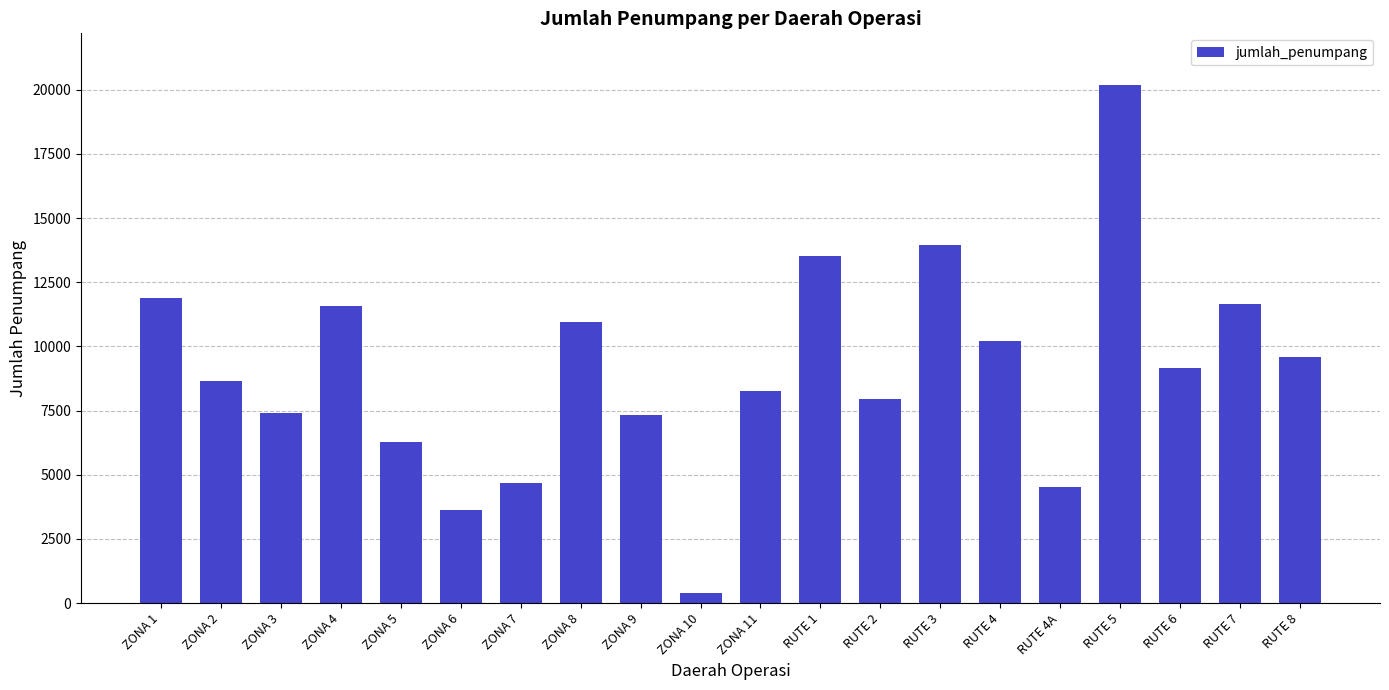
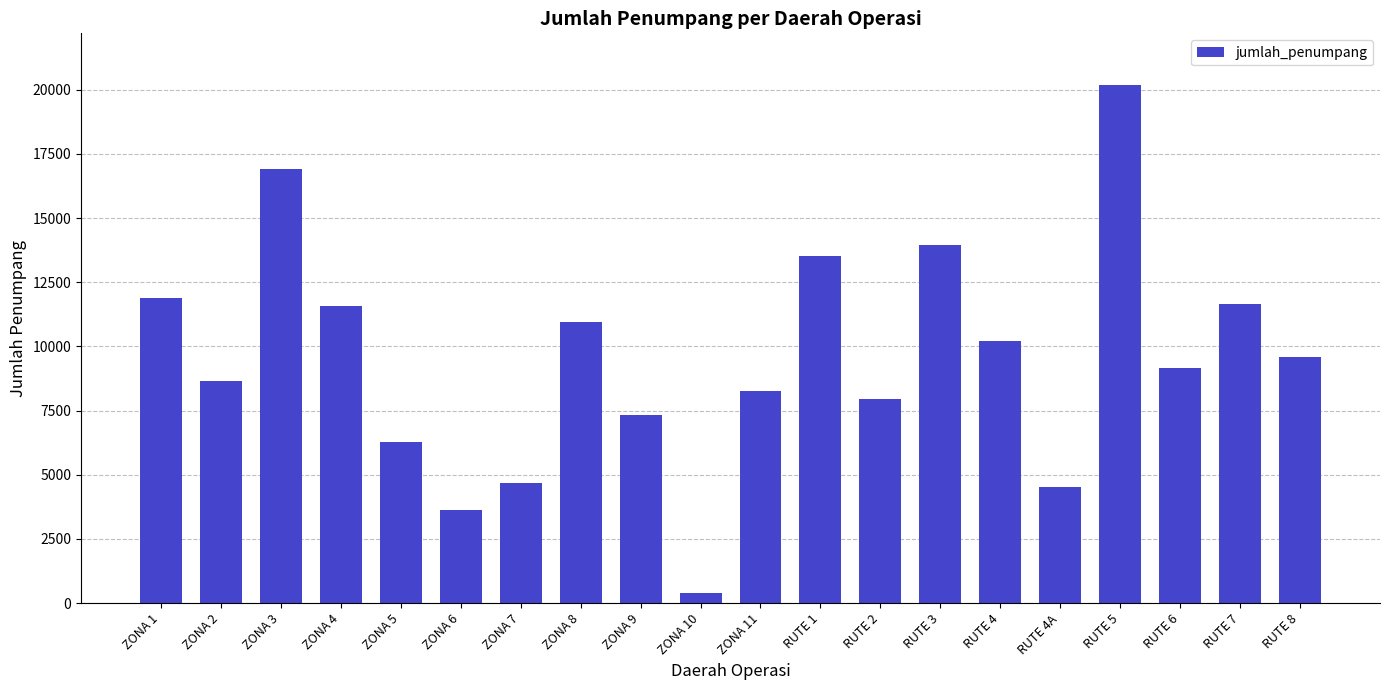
  {
    "ZONA 1": 11900,
    "ZONA 2": 8700,
-   "ZONA 3": 7400,
+   "ZONA 3": 16900,
    "ZONA 4": 11600,
    "ZONA 5": 6300,
    "ZONA 6": 3600,
    "ZONA 7": 4700,
    "ZONA 8": 11000,
    "ZONA 9": 7300,
    "ZONA 10": 400,
    "ZONA 11": 8300,
    "RUTE 1": 13500,
    "RUTE 2": 8000,
    "RUTE 3": 13900,
    "RUTE 4": 10200,
    "RUTE 4A": 4500,
    "RUTE 5": 20200,
    "RUTE 6": 9200,
    "RUTE 7": 11700,
    "RUTE 8": 9600
  }
